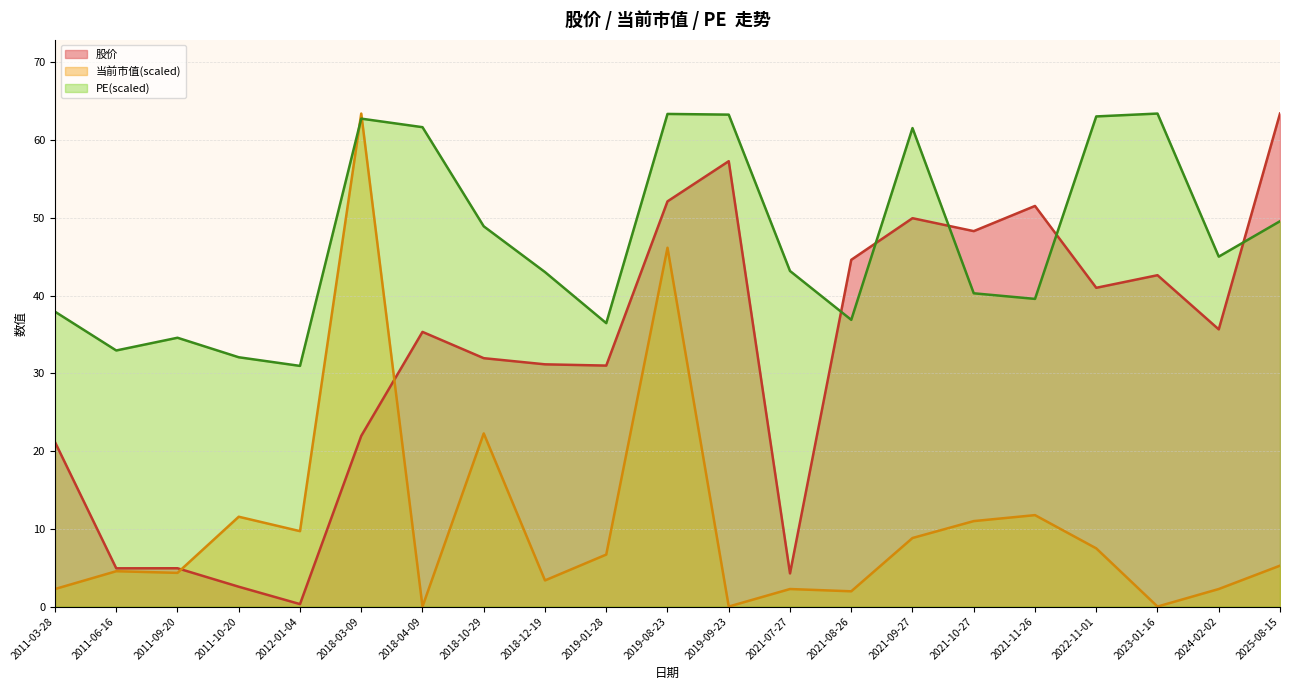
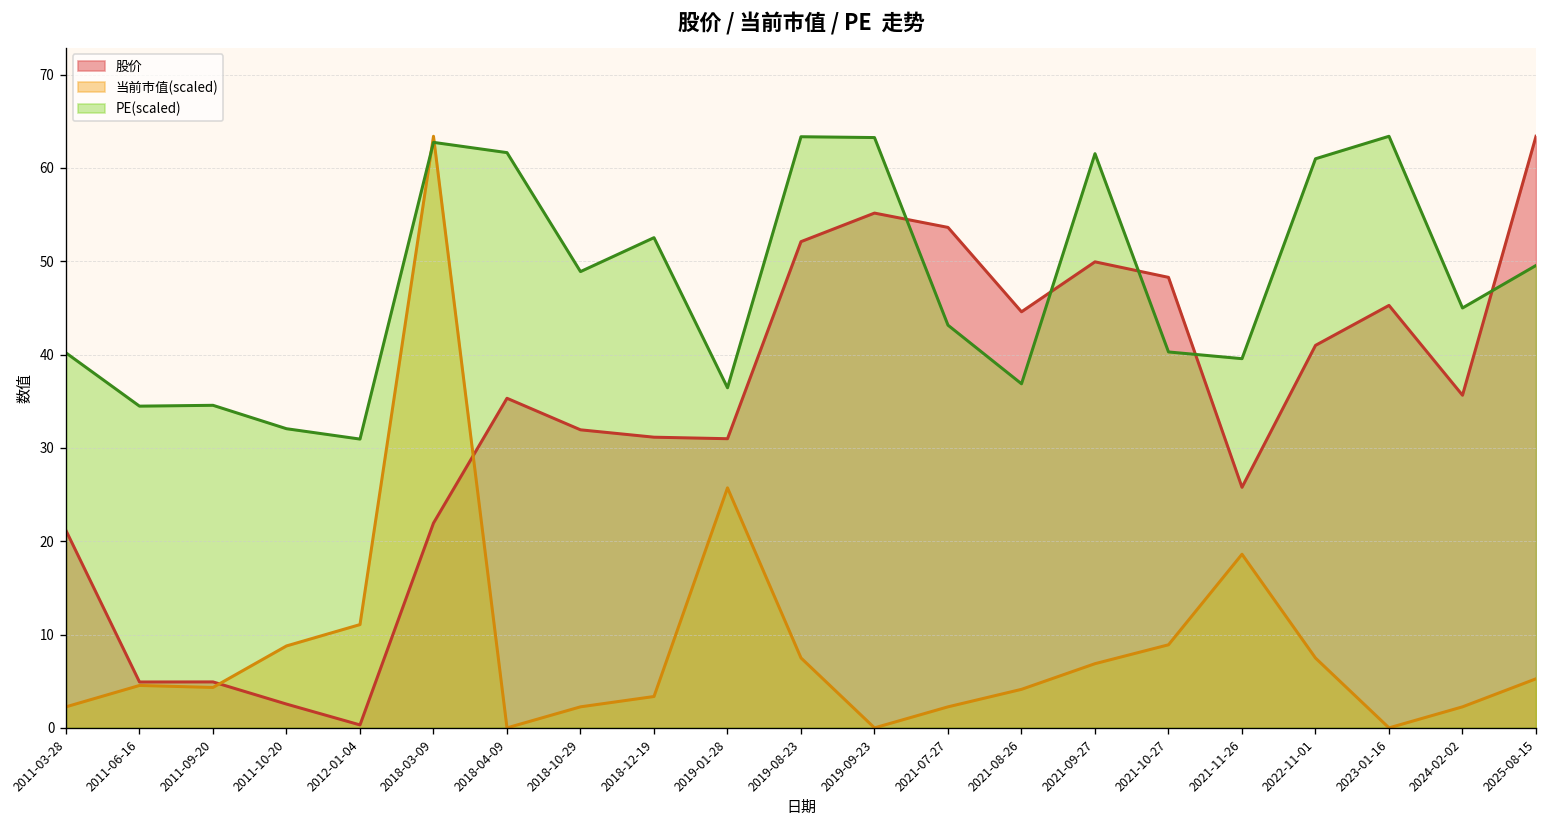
  {
    "股价": {
      "2011-03-28": 21,
      "2011-06-16": 5,
      "2011-09-20": 5,
      "2011-10-20": 3,
      "2012-01-04": 0,
      "2018-03-09": 22,
      "2018-04-09": 35,
      "2018-10-29": 32,
      "2018-12-19": 31,
      "2019-01-28": 31,
      "2019-08-23": 52,
-     "2019-09-23": 57,
-     "2021-07-27": 4,
+     "2019-09-23": 55,
+     "2021-07-27": 54,
      "2021-08-26": 45,
      "2021-09-27": 50,
      "2021-10-27": 48,
-     "2021-11-26": 52,
+     "2021-11-26": 26,
      "2022-11-01": 41,
-     "2023-01-16": 43,
+     "2023-01-16": 45,
      "2024-02-02": 36,
      "2025-08-15": 63
    },
    "当前市值(scaled)": {
      "2011-03-28": 2,
      "2011-06-16": 5,
      "2011-09-20": 4,
-     "2011-10-20": 12,
-     "2012-01-04": 10,
+     "2011-10-20": 9,
+     "2012-01-04": 11,
      "2018-03-09": 63,
      "2018-04-09": 0,
-     "2018-10-29": 22,
+     "2018-10-29": 2,
      "2018-12-19": 3,
-     "2019-01-28": 7,
-     "2019-08-23": 46,
+     "2019-01-28": 26,
+     "2019-08-23": 7,
      "2019-09-23": 0,
      "2021-07-27": 2,
-     "2021-08-26": 2,
-     "2021-09-27": 9,
-     "2021-10-27": 11,
-     "2021-11-26": 12,
+     "2021-08-26": 4,
+     "2021-09-27": 7,
+     "2021-10-27": 9,
+     "2021-11-26": 19,
      "2022-11-01": 7,
      "2023-01-16": 0,
      "2024-02-02": 2,
      "2025-08-15": 5
    },
    "PE(scaled)": {
-     "2011-03-28": 38,
-     "2011-06-16": 33,
+     "2011-03-28": 40,
+     "2011-06-16": 34,
      "2011-09-20": 35,
      "2011-10-20": 32,
      "2012-01-04": 31,
      "2018-03-09": 63,
      "2018-04-09": 62,
      "2018-10-29": 49,
-     "2018-12-19": 43,
+     "2018-12-19": 53,
      "2019-01-28": 36,
      "2019-08-23": 63,
      "2019-09-23": 63,
      "2021-07-27": 43,
      "2021-08-26": 37,
      "2021-09-27": 62,
      "2021-10-27": 40,
      "2021-11-26": 40,
-     "2022-11-01": 63,
+     "2022-11-01": 61,
      "2023-01-16": 63,
      "2024-02-02": 45,
      "2025-08-15": 50
    }
  }
